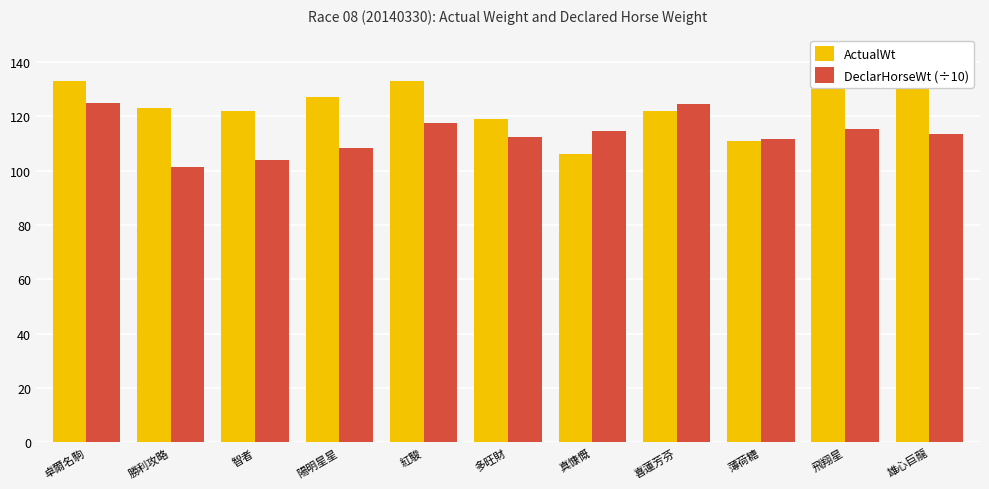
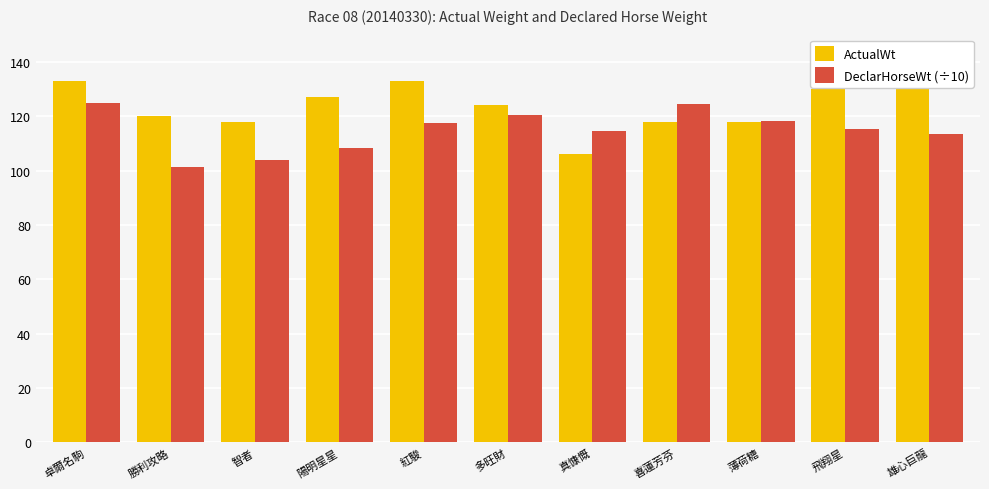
  {
    "ActualWt": {
      "卓爾名駒": 133,
-     "勝利攻略": 123,
-     "智者": 122,
+     "勝利攻略": 120,
+     "智者": 118,
      "陽明星星": 127,
      "紅駿": 133,
-     "多旺財": 119,
+     "多旺財": 124,
      "真慷慨": 106,
-     "喜蓮芳芬": 122,
-     "薄荷糖": 111,
+     "喜蓮芳芬": 118,
+     "薄荷糖": 118,
      "飛翔星": 130
    },
    "DeclarHorseWt (÷10)": {
      "卓爾名駒": 125,
      "勝利攻略": 101,
      "智者": 104,
      "陽明星星": 108,
      "紅駿": 117,
-     "多旺財": 112,
+     "多旺財": 120,
      "真慷慨": 114,
      "喜蓮芳芬": 124,
-     "薄荷糖": 112,
+     "薄荷糖": 118,
      "飛翔星": 115,
      "雄心巨龍": 113
    }
  }
